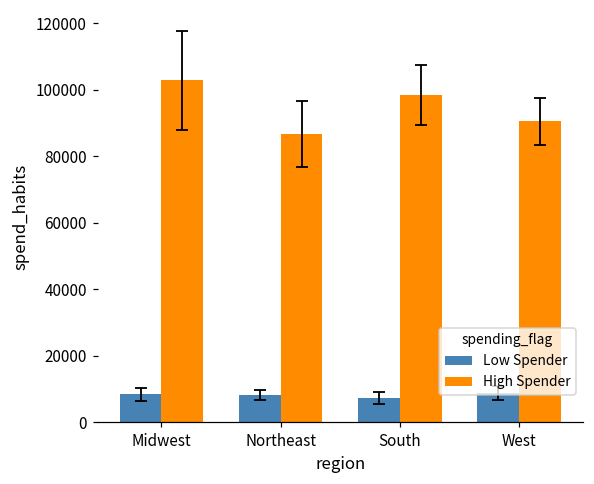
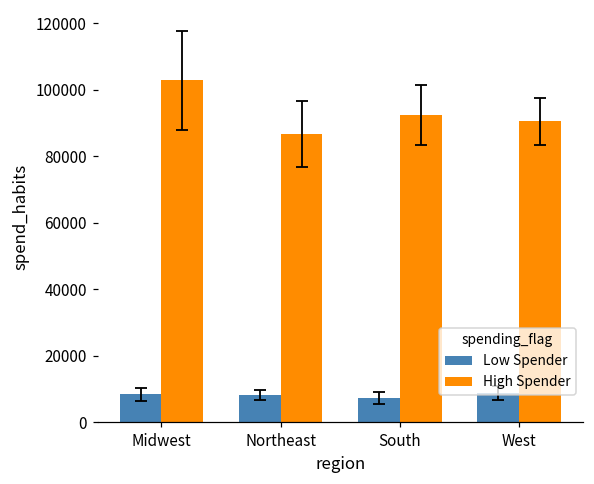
  {
    "High Spender": {
      "Midwest": 103000,
      "Northeast": 87000,
-     "South": 98000,
+     "South": 92000,
      "West": 90000
    }
  }
